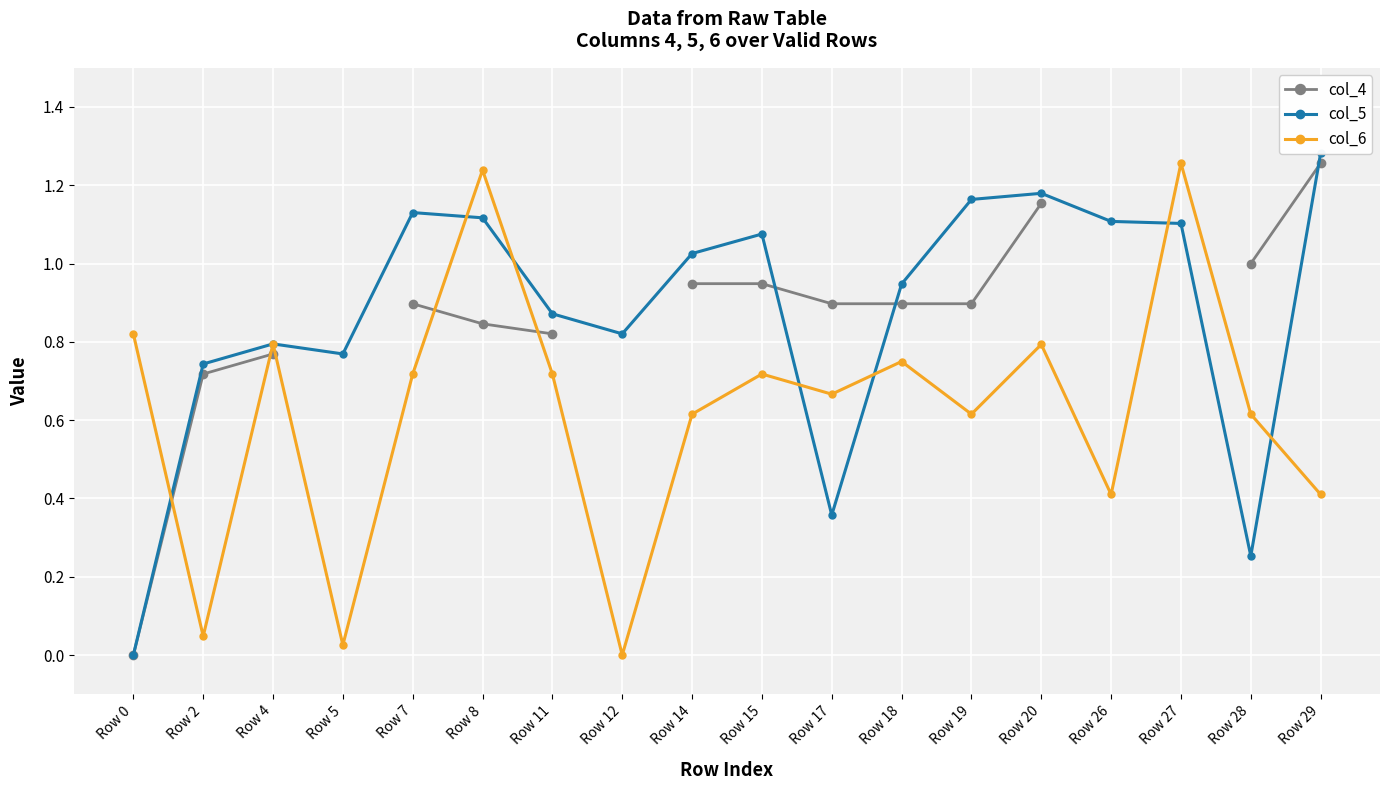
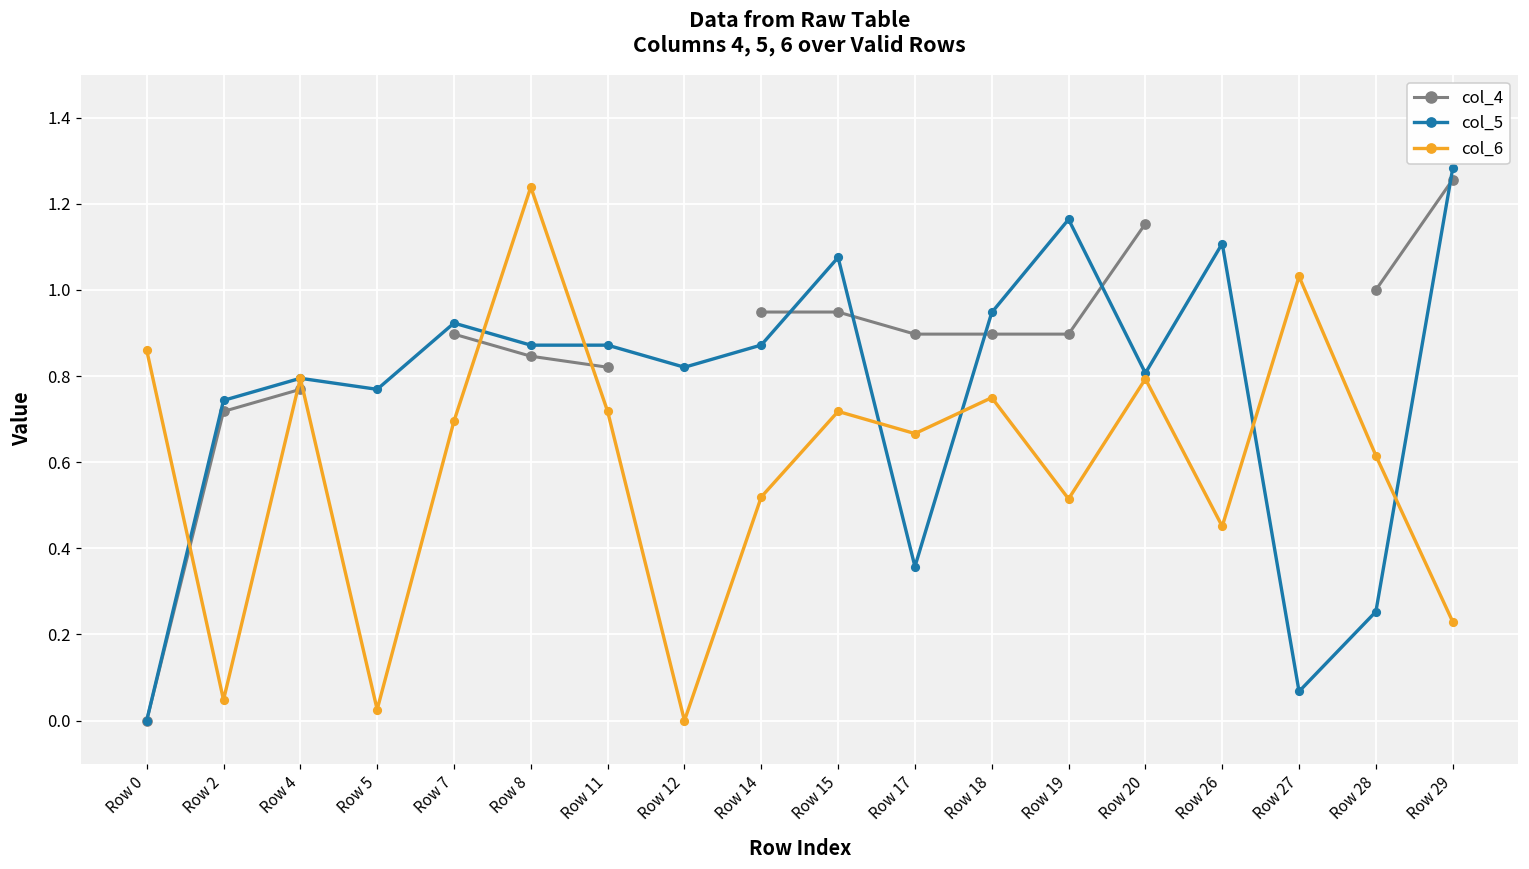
  {
    "col_4": {
      "Row 2": 0.72,
      "Row 4": 0.77,
      "Row 7": 0.90,
      "Row 8": 0.85,
      "Row 11": 0.82,
      "Row 14": 0.95,
      "Row 15": 0.95,
      "Row 17": 0.90,
      "Row 18": 0.90,
      "Row 19": 0.90,
      "Row 20": 1.15,
      "Row 28": 1.00,
      "Row 29": 1.26
    },
    "col_5": {
      "Row 2": 0.74,
      "Row 5": 0.77,
-     "Row 7": 1.13,
-     "Row 8": 1.12,
+     "Row 7": 0.92,
+     "Row 8": 0.87,
      "Row 11": 0.87,
      "Row 12": 0.82,
-     "Row 14": 1.03,
+     "Row 14": 0.87,
      "Row 15": 1.08,
      "Row 17": 0.36,
      "Row 18": 0.95,
      "Row 19": 1.16,
-     "Row 20": 1.18,
+     "Row 20": 0.81,
      "Row 26": 1.11,
-     "Row 27": 1.10,
+     "Row 27": 0.07,
      "Row 28": 0.25
    },
    "col_6": {
-     "Row 0": 0.82,
+     "Row 0": 0.86,
      "Row 2": 0.05,
      "Row 5": 0.03,
-     "Row 7": 0.72,
+     "Row 7": 0.70,
      "Row 8": 1.24,
      "Row 11": 0.72,
      "Row 12": 0.00,
-     "Row 14": 0.62,
+     "Row 14": 0.52,
      "Row 15": 0.72,
      "Row 17": 0.67,
      "Row 18": 0.75,
-     "Row 19": 0.62,
+     "Row 19": 0.51,
      "Row 20": 0.79,
-     "Row 26": 0.41,
-     "Row 27": 1.26,
+     "Row 26": 0.45,
+     "Row 27": 1.03,
      "Row 28": 0.62,
-     "Row 29": 0.41
+     "Row 29": 0.23
    }
  }
